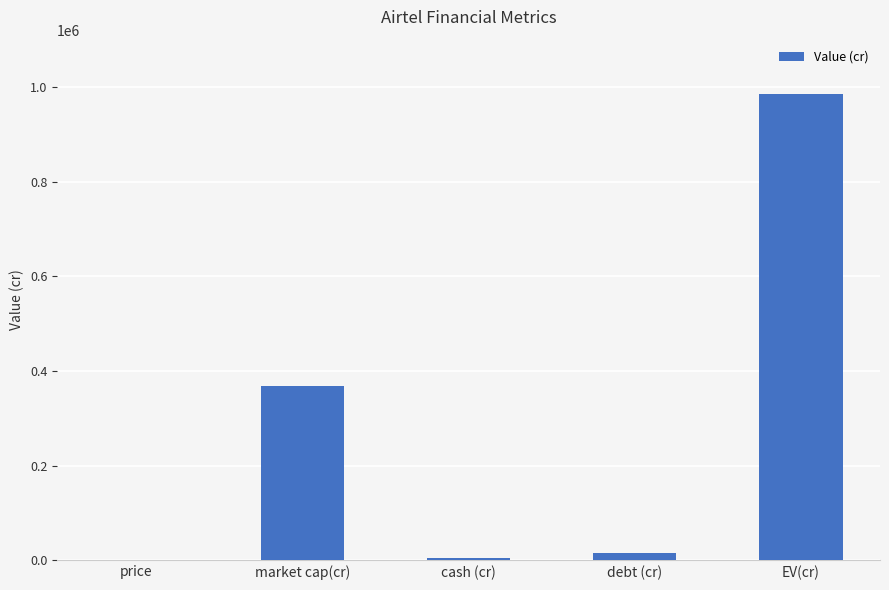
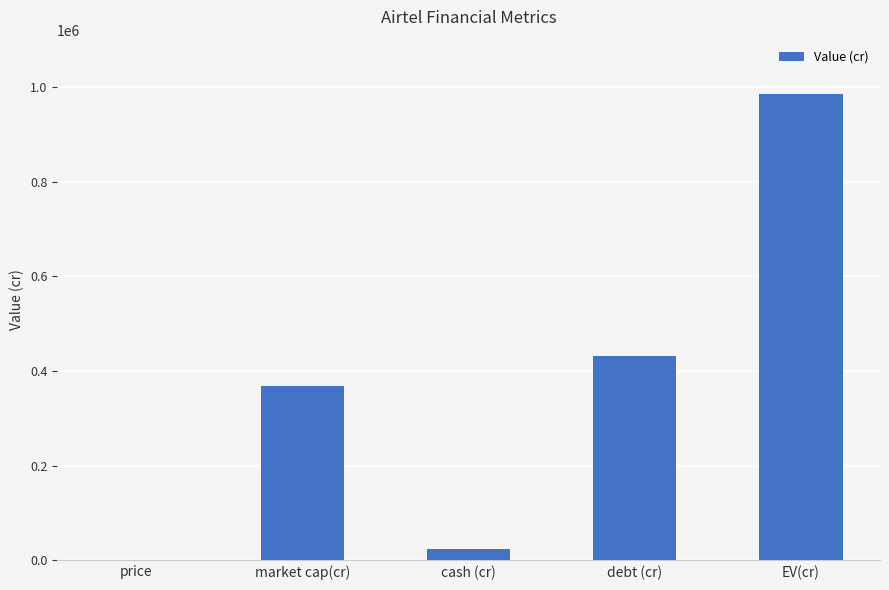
  {
    "market cap(cr)": 370000,
-   "cash (cr)": 0,
-   "debt (cr)": 20000,
+   "cash (cr)": 20000,
+   "debt (cr)": 430000,
    "EV(cr)": 990000
  }
